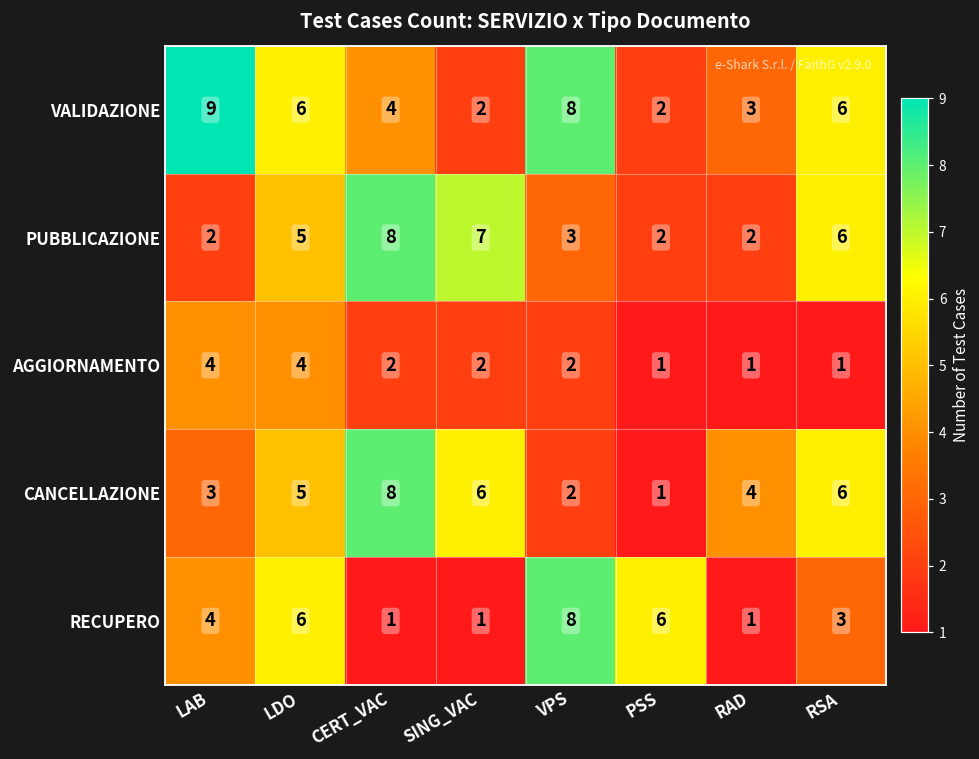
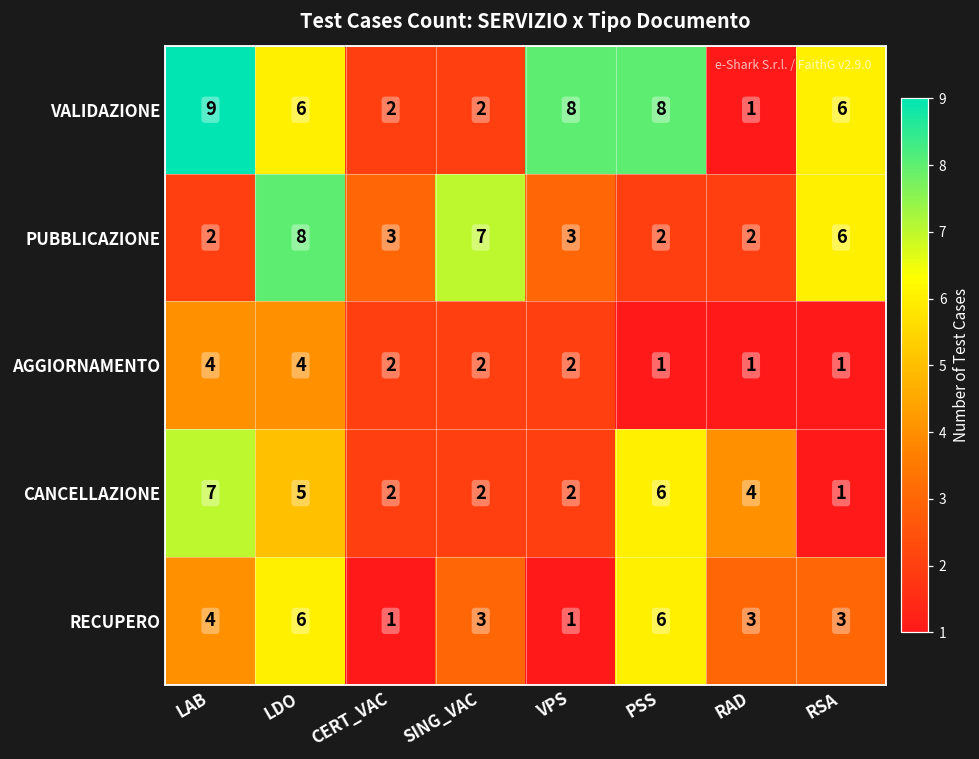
  {
    "VALIDAZIONE": {
-     "CERT_VAC": 4,
-     "PSS": 2,
-     "RAD": 3
+     "CERT_VAC": 2,
+     "PSS": 8,
+     "RAD": 1
    },
    "PUBBLICAZIONE": {
-     "LDO": 5,
-     "CERT_VAC": 8
+     "LDO": 8,
+     "CERT_VAC": 3
    },
    "CANCELLAZIONE": {
-     "LAB": 3,
-     "CERT_VAC": 8,
-     "SING_VAC": 6,
-     "PSS": 1,
-     "RSA": 6
+     "LAB": 7,
+     "CERT_VAC": 2,
+     "SING_VAC": 2,
+     "PSS": 6,
+     "RSA": 1
    },
    "RECUPERO": {
-     "SING_VAC": 1,
-     "VPS": 8,
-     "RAD": 1
+     "SING_VAC": 3,
+     "VPS": 1,
+     "RAD": 3
    }
  }
